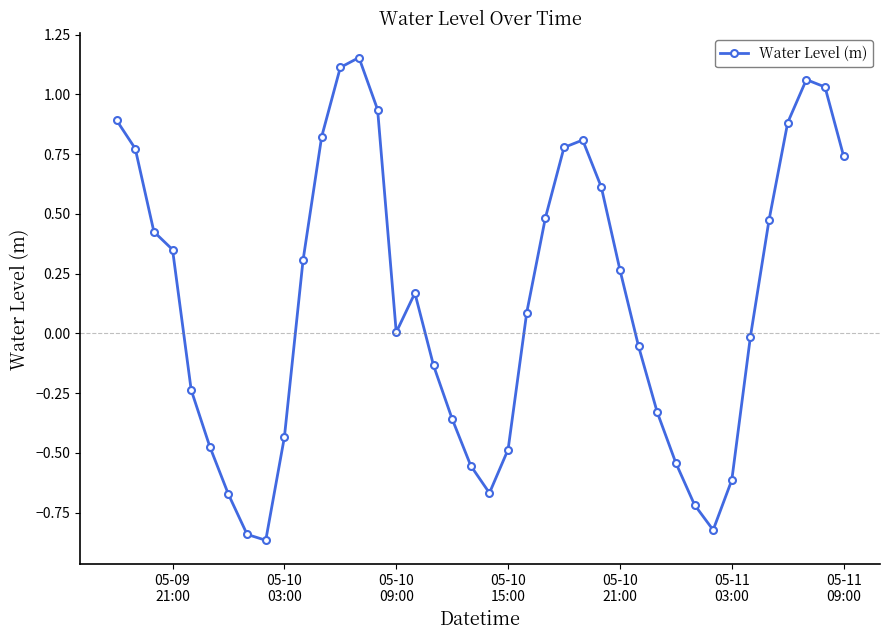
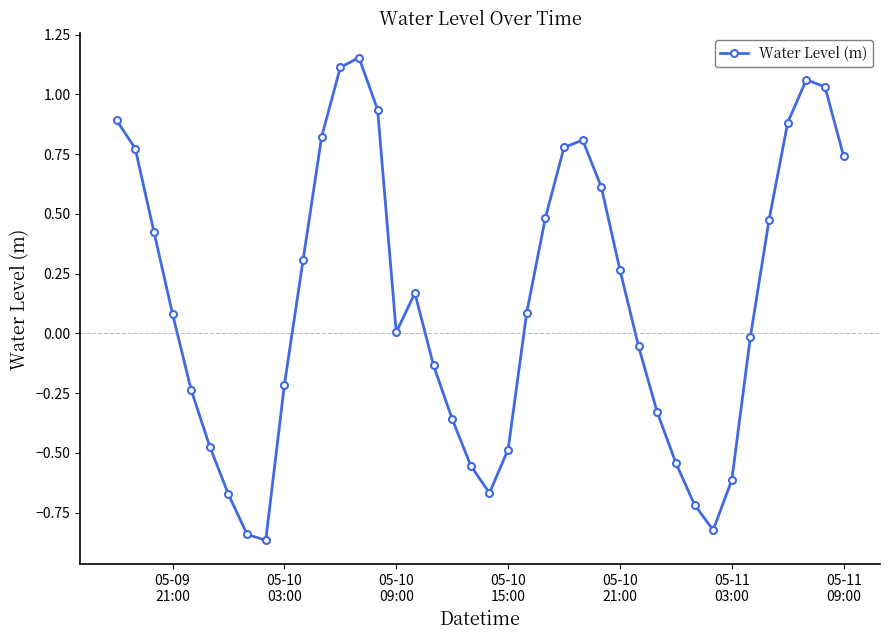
  {
-   "05-09 21:00": 0.35,
-   "05-10 03:00": -0.43,
+   "05-09 21:00": 0.08,
+   "05-10 03:00": -0.22,
    "05-10 09:00": 0.00,
    "05-10 15:00": -0.49,
    "05-10 21:00": 0.27,
    "05-11 03:00": -0.61,
    "05-11 09:00": 0.74
  }
